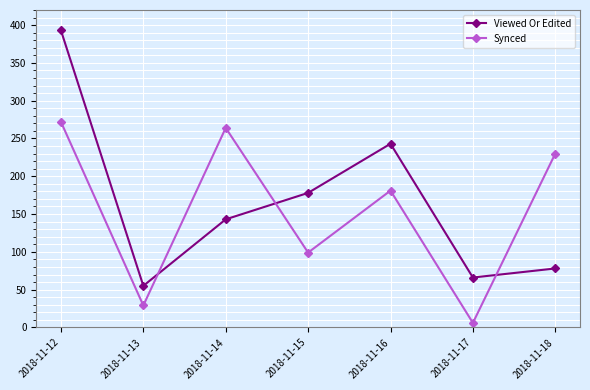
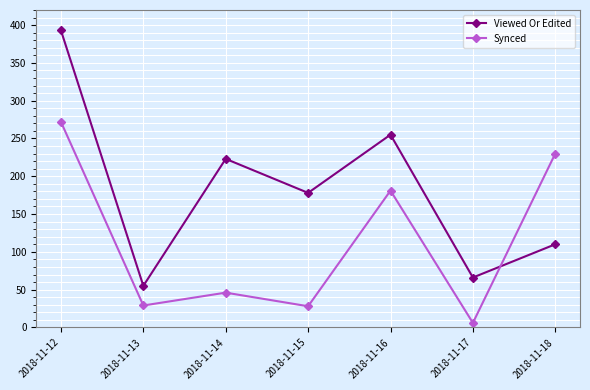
  {
    "Viewed Or Edited": {
      "2018-11-12": 390,
      "2018-11-13": 60,
-     "2018-11-14": 140,
+     "2018-11-14": 220,
      "2018-11-15": 180,
-     "2018-11-16": 240,
+     "2018-11-16": 260,
      "2018-11-17": 70,
-     "2018-11-18": 80
+     "2018-11-18": 110
    },
    "Synced": {
      "2018-11-12": 270,
      "2018-11-13": 30,
-     "2018-11-14": 260,
-     "2018-11-15": 100,
+     "2018-11-14": 50,
+     "2018-11-15": 30,
      "2018-11-16": 180,
      "2018-11-17": 10,
      "2018-11-18": 230
    }
  }
